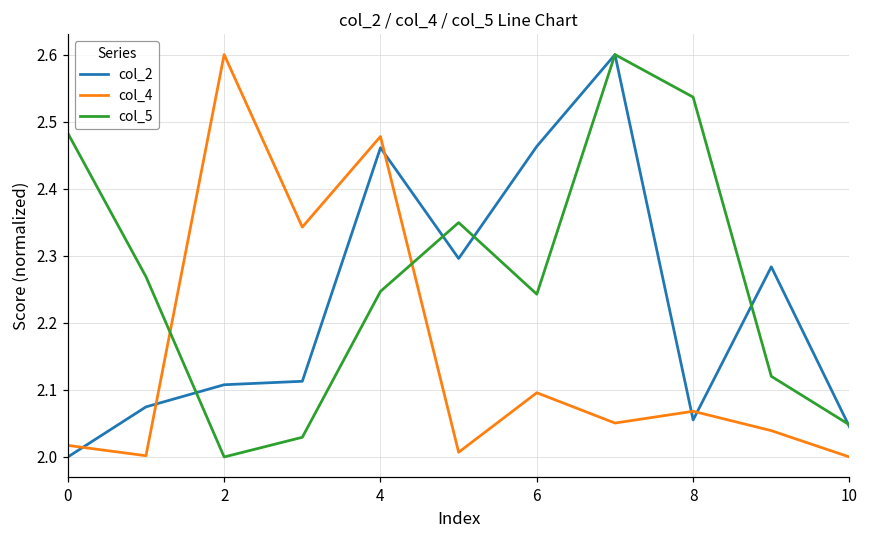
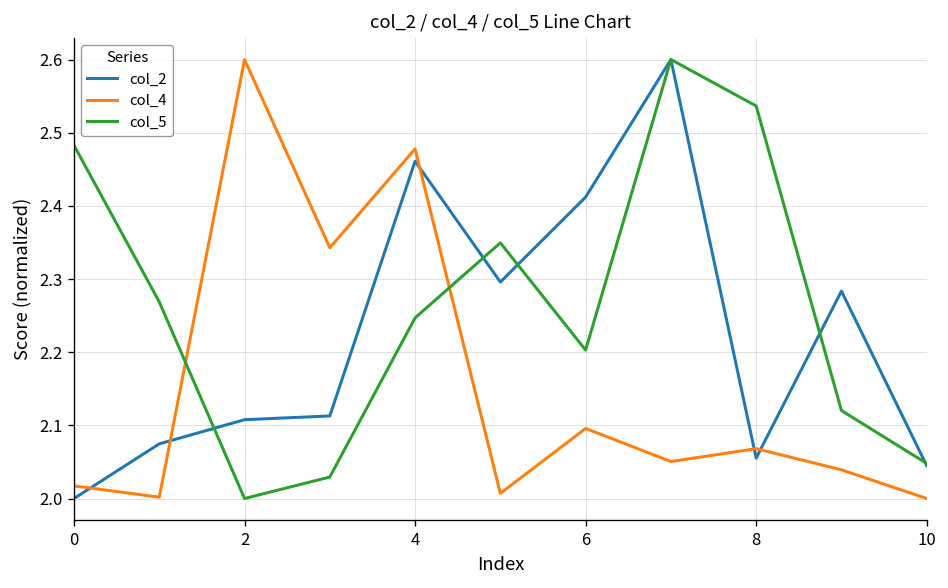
  {
    "col_2": {
      "0": 2.00,
      "2": 2.11,
      "4": 2.46,
-     "6": 2.46,
+     "6": 2.41,
      "8": 2.06
    },
    "col_4": {
      "0": 2.02,
      "2": 2.60,
      "4": 2.48,
      "6": 2.10,
      "8": 2.07,
      "10": 2.00
    },
    "col_5": {
      "0": 2.48,
      "2": 2.00,
      "4": 2.25,
-     "6": 2.24,
+     "6": 2.20,
      "8": 2.54
    }
  }
